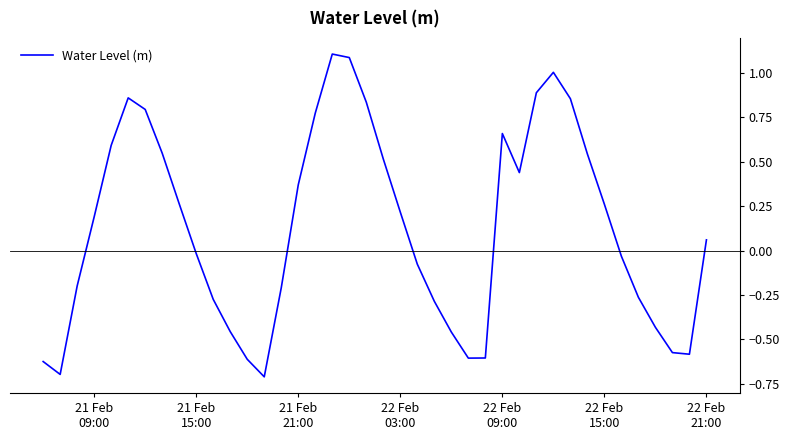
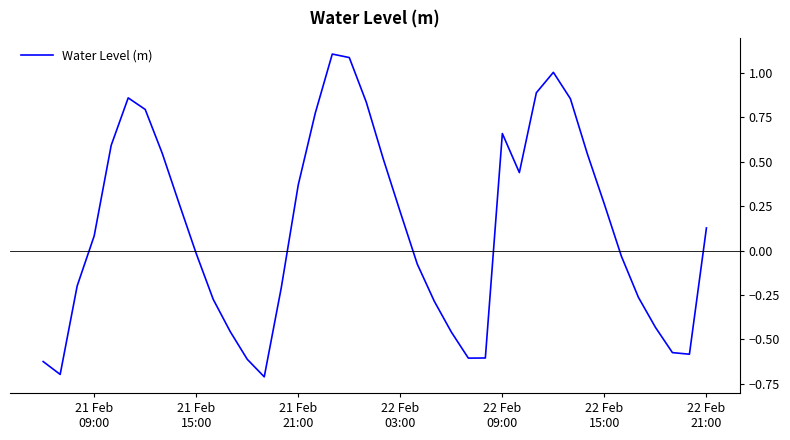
  {
-   "21 Feb 09:00": 0.19,
+   "21 Feb 09:00": 0.08,
    "21 Feb 15:00": -0.02,
    "21 Feb 21:00": 0.37,
    "22 Feb 03:00": 0.22,
    "22 Feb 09:00": 0.66,
    "22 Feb 15:00": 0.26,
-   "22 Feb 21:00": 0.06
+   "22 Feb 21:00": 0.13
  }
